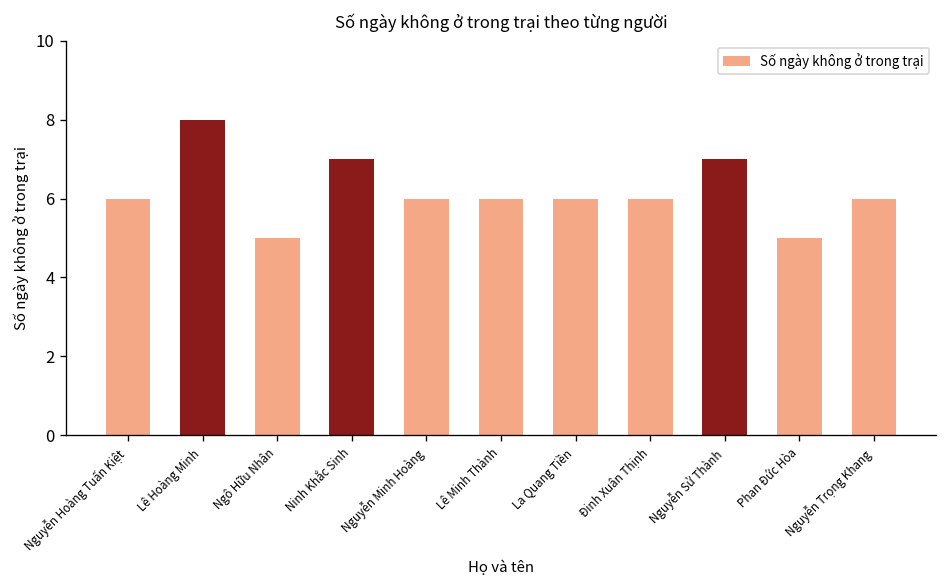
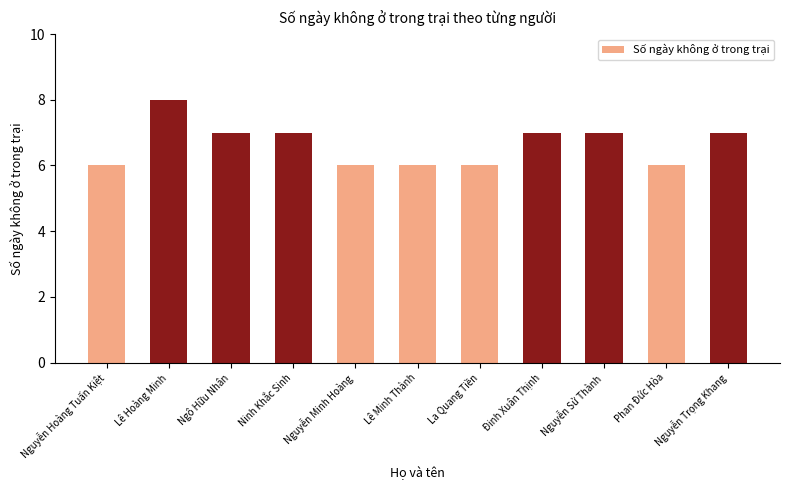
  {
    "Nguyễn Hoàng Tuấn Kiệt": 6,
    "Lê Hoàng Minh": 8,
-   "Ngô Hữu Nhân": 5,
+   "Ngô Hữu Nhân": 7,
    "Ninh Khắc Sinh": 7,
    "Nguyễn Minh Hoàng": 6,
    "Lê Minh Thành": 6,
    "La Quang Tiền": 6,
-   "Đinh Xuân Thịnh": 6,
+   "Đinh Xuân Thịnh": 7,
    "Nguyễn Sử Thành": 7,
-   "Phan Đức Hòa": 5,
-   "Nguyễn Trọng Khang": 6
+   "Phan Đức Hòa": 6,
+   "Nguyễn Trọng Khang": 7
  }
